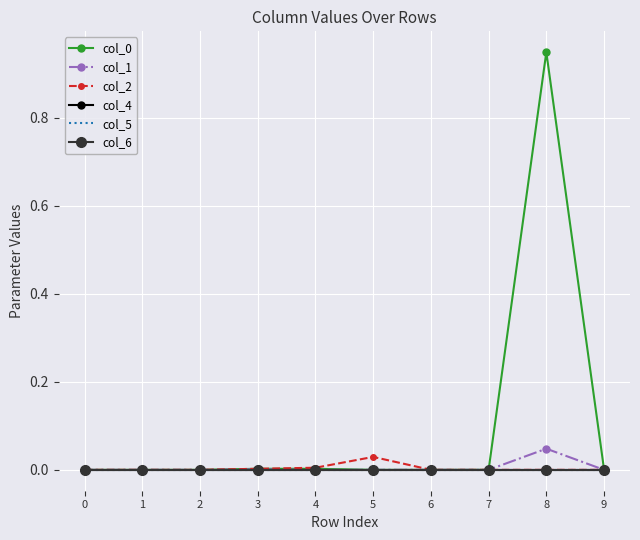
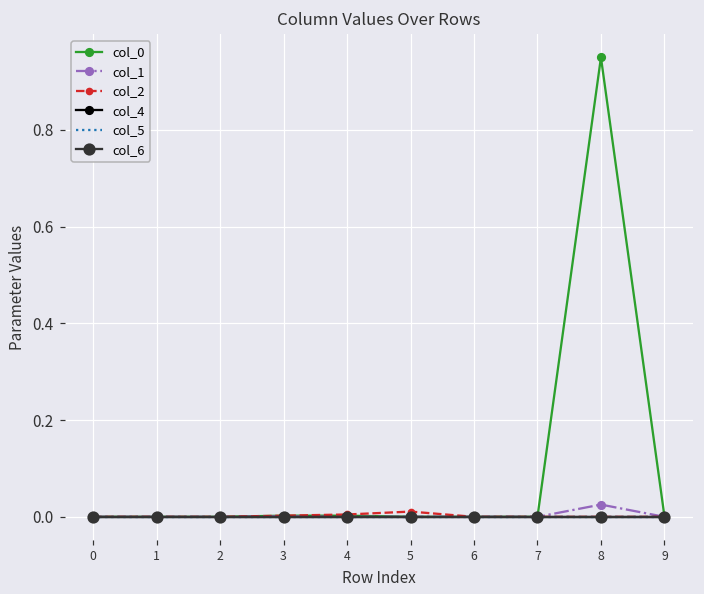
  {
    "col_0": {
      "8": 0.95
    },
    "col_1": {
-     "8": 0.05
+     "8": 0.03
    },
    "col_2": {
-     "5": 0.03
+     "5": 0.01
    }
  }
